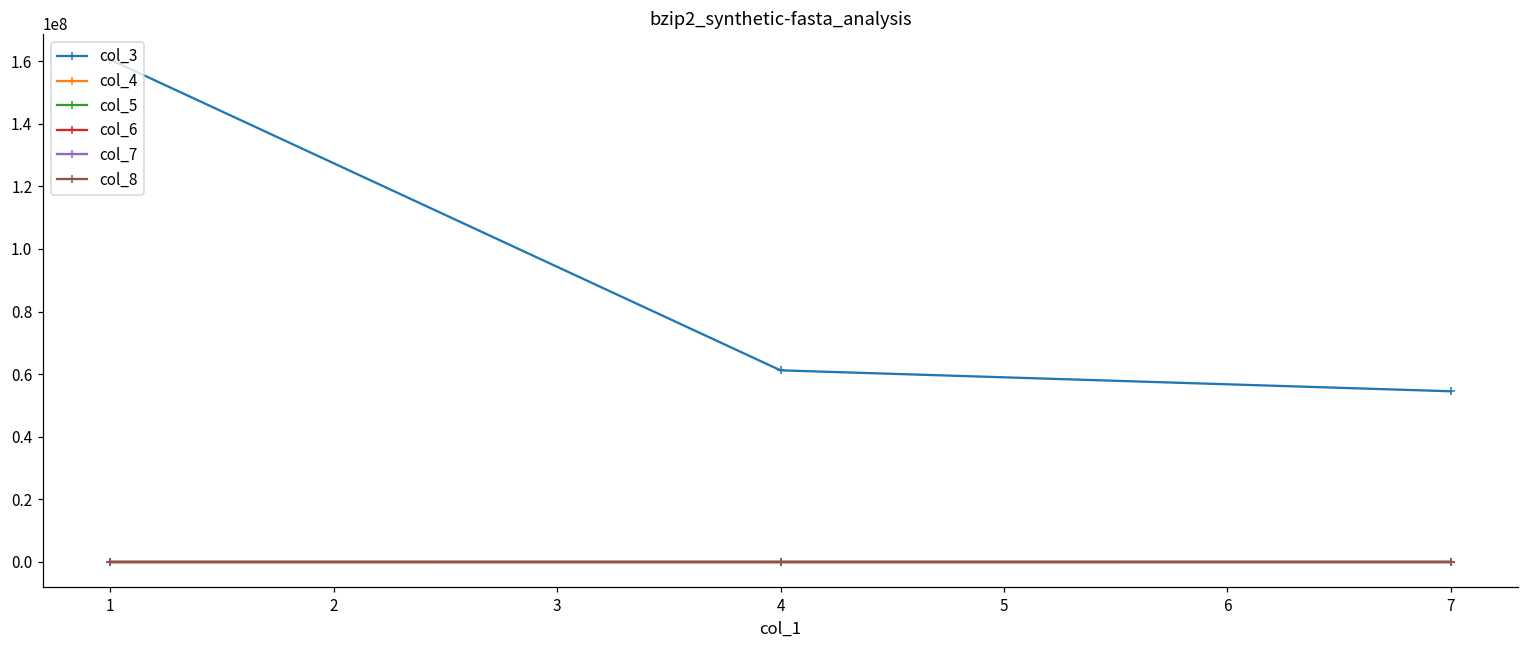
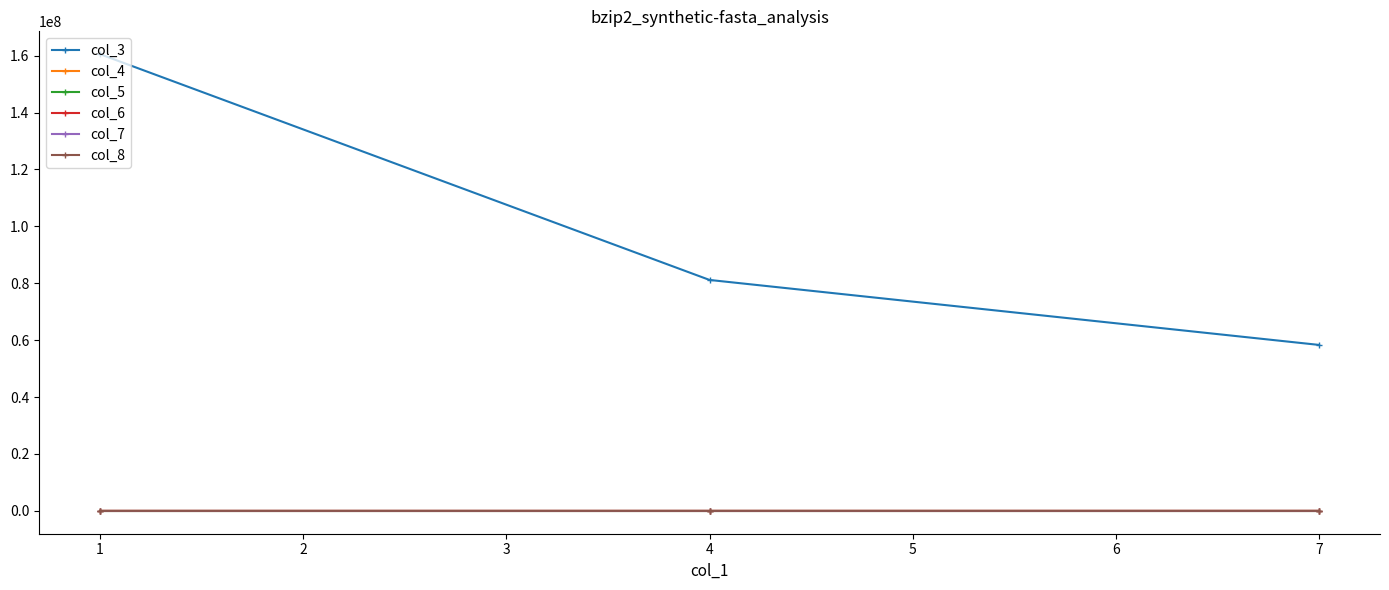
  {
    "col_3": {
-     "4": 61000000,
-     "7": 55000000
+     "4": 81000000,
+     "7": 58000000
    },
    "col_8": {
      "1": 0,
      "4": 0,
      "7": 0
    }
  }
